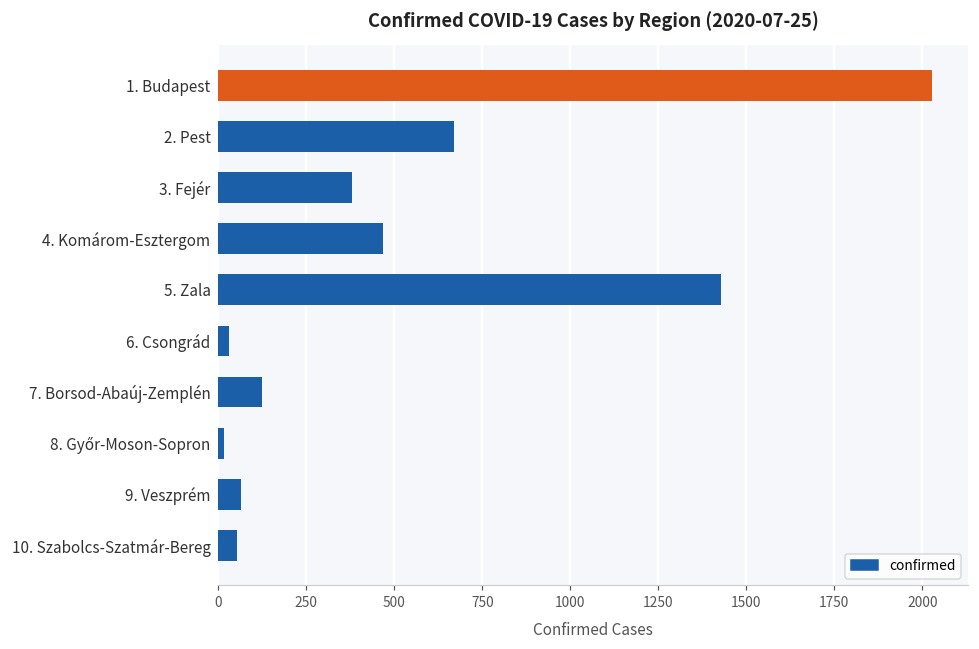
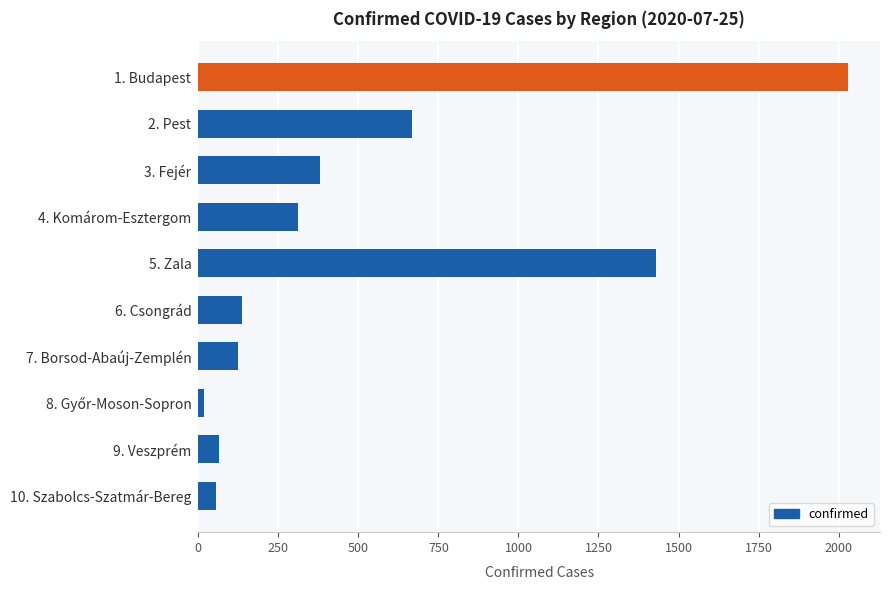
  {
    "1. Budapest": 2030,
    "2. Pest": 670,
    "3. Fejér": 380,
-   "4. Komárom-Esztergom": 470,
+   "4. Komárom-Esztergom": 310,
    "5. Zala": 1430,
-   "6. Csongrád": 30,
+   "6. Csongrád": 140,
    "7. Borsod-Abaúj-Zemplén": 120,
    "8. Győr-Moson-Sopron": 20,
    "9. Veszprém": 70,
    "10. Szabolcs-Szatmár-Bereg": 50
  }
